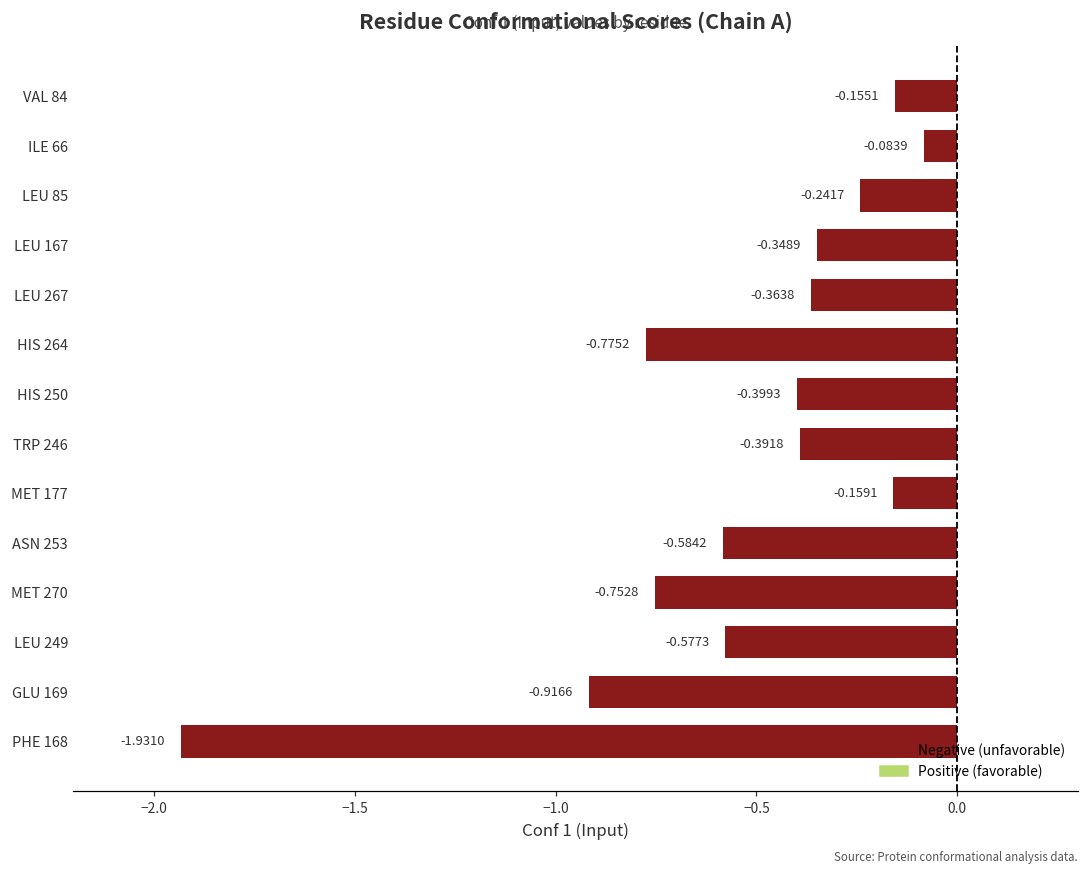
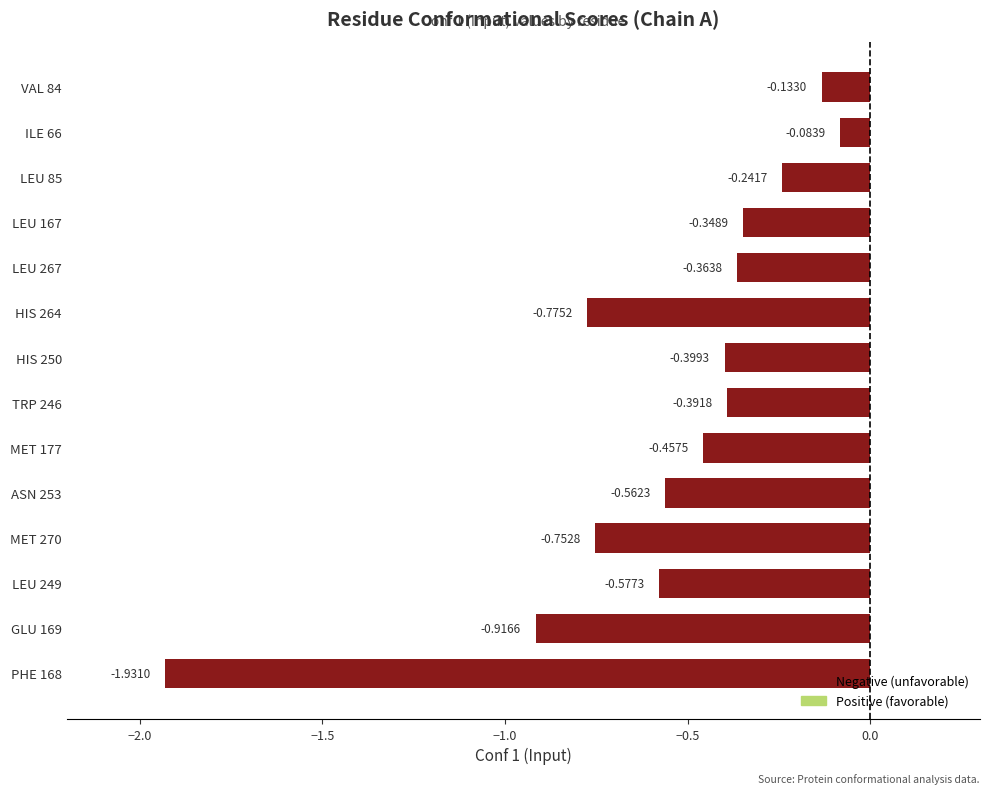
  {
-   "VAL 84": -0.1551,
+   "VAL 84": -0.1330,
    "ILE 66": -0.0839,
    "LEU 85": -0.2417,
    "LEU 167": -0.3489,
    "LEU 267": -0.3638,
    "HIS 264": -0.7752,
    "HIS 250": -0.3993,
    "TRP 246": -0.3918,
-   "MET 177": -0.1591,
-   "ASN 253": -0.5842,
+   "MET 177": -0.4575,
+   "ASN 253": -0.5623,
    "MET 270": -0.7528,
    "LEU 249": -0.5773,
    "GLU 169": -0.9166,
    "PHE 168": -1.9310
  }
